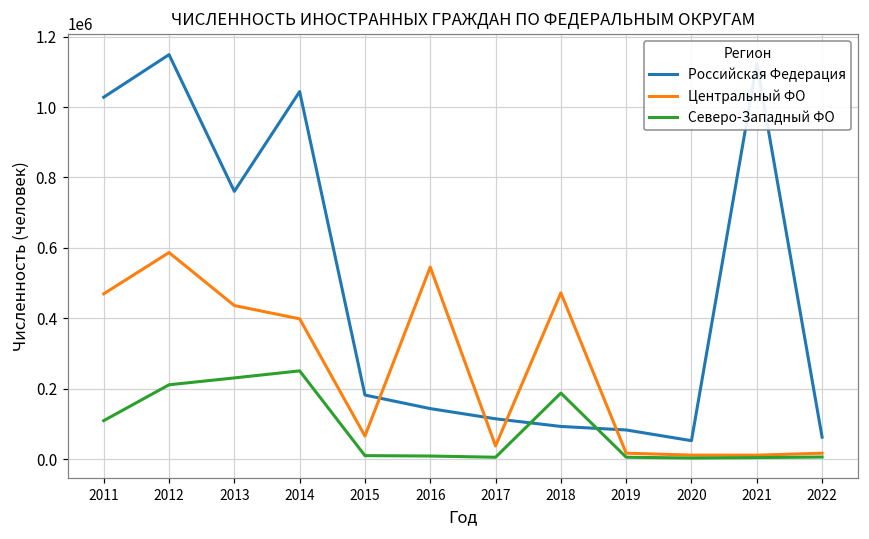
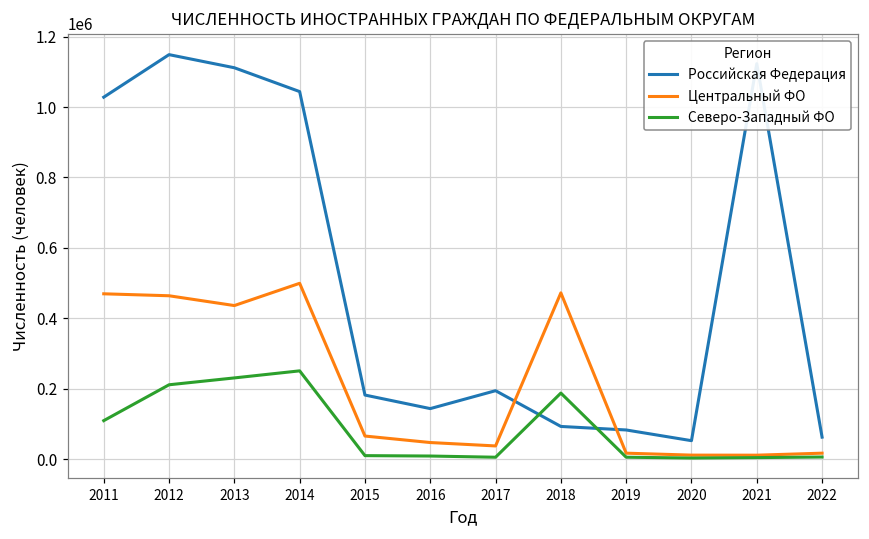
  {
    "Российская Федерация": {
      "2011": 1030000,
      "2012": 1150000,
-     "2013": 760000,
+     "2013": 1110000,
      "2014": 1040000,
      "2015": 180000,
      "2016": 140000,
-     "2017": 110000,
+     "2017": 190000,
      "2018": 90000,
      "2019": 80000,
      "2020": 50000,
      "2022": 60000
    },
    "Центральный ФО": {
      "2011": 470000,
-     "2012": 590000,
+     "2012": 460000,
      "2013": 440000,
-     "2014": 400000,
+     "2014": 500000,
      "2015": 70000,
-     "2016": 550000,
+     "2016": 50000,
      "2017": 40000,
      "2018": 470000,
      "2019": 20000,
      "2020": 10000,
      "2022": 20000
    },
    "Северо-Западный ФО": {
      "2011": 110000,
      "2012": 210000,
      "2013": 230000,
      "2014": 250000,
      "2015": 10000,
      "2016": 10000,
      "2017": 10000,
      "2018": 190000,
      "2019": 10000,
      "2020": 0,
      "2022": 10000
    }
  }
